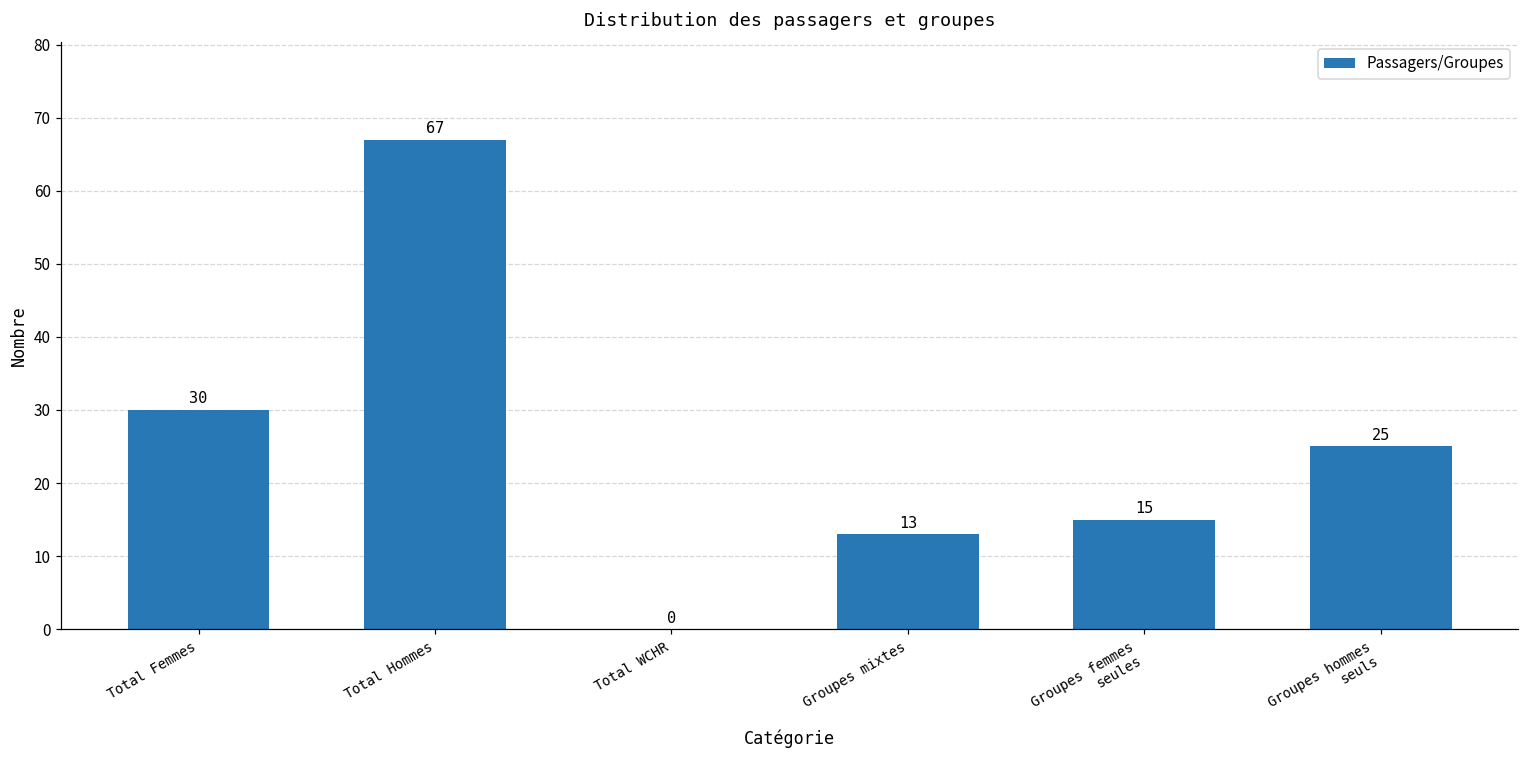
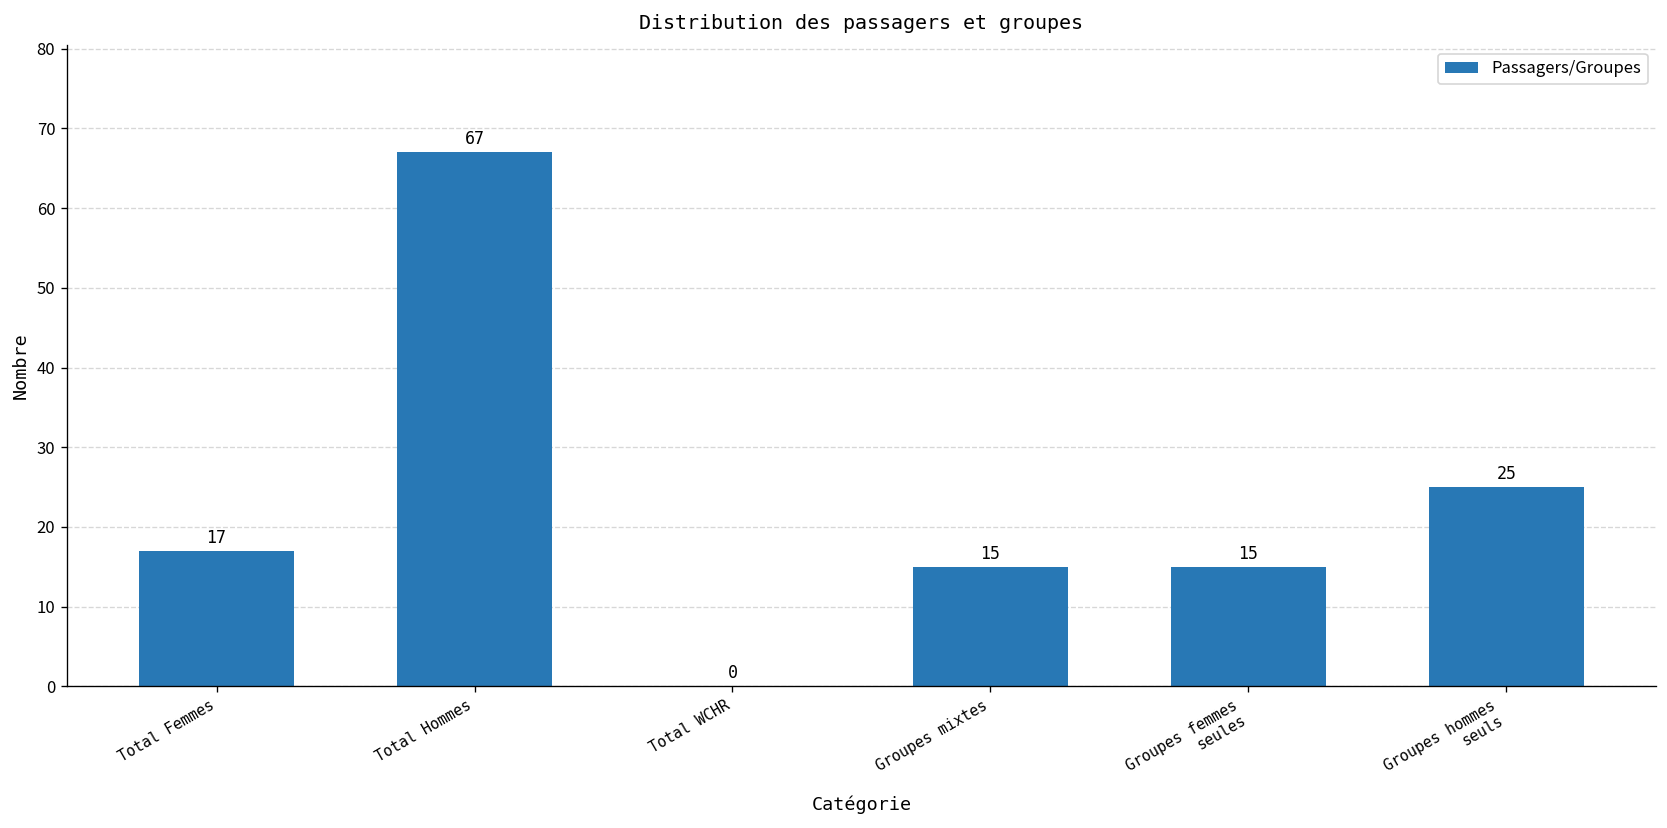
  {
-   "Total Femmes": 30,
+   "Total Femmes": 17,
    "Total Hommes": 67,
    "Total WCHR": 0,
-   "Groupes mixtes": 13,
+   "Groupes mixtes": 15,
    "Groupes femmes seules": 15,
    "Groupes hommes seuls": 25
  }
